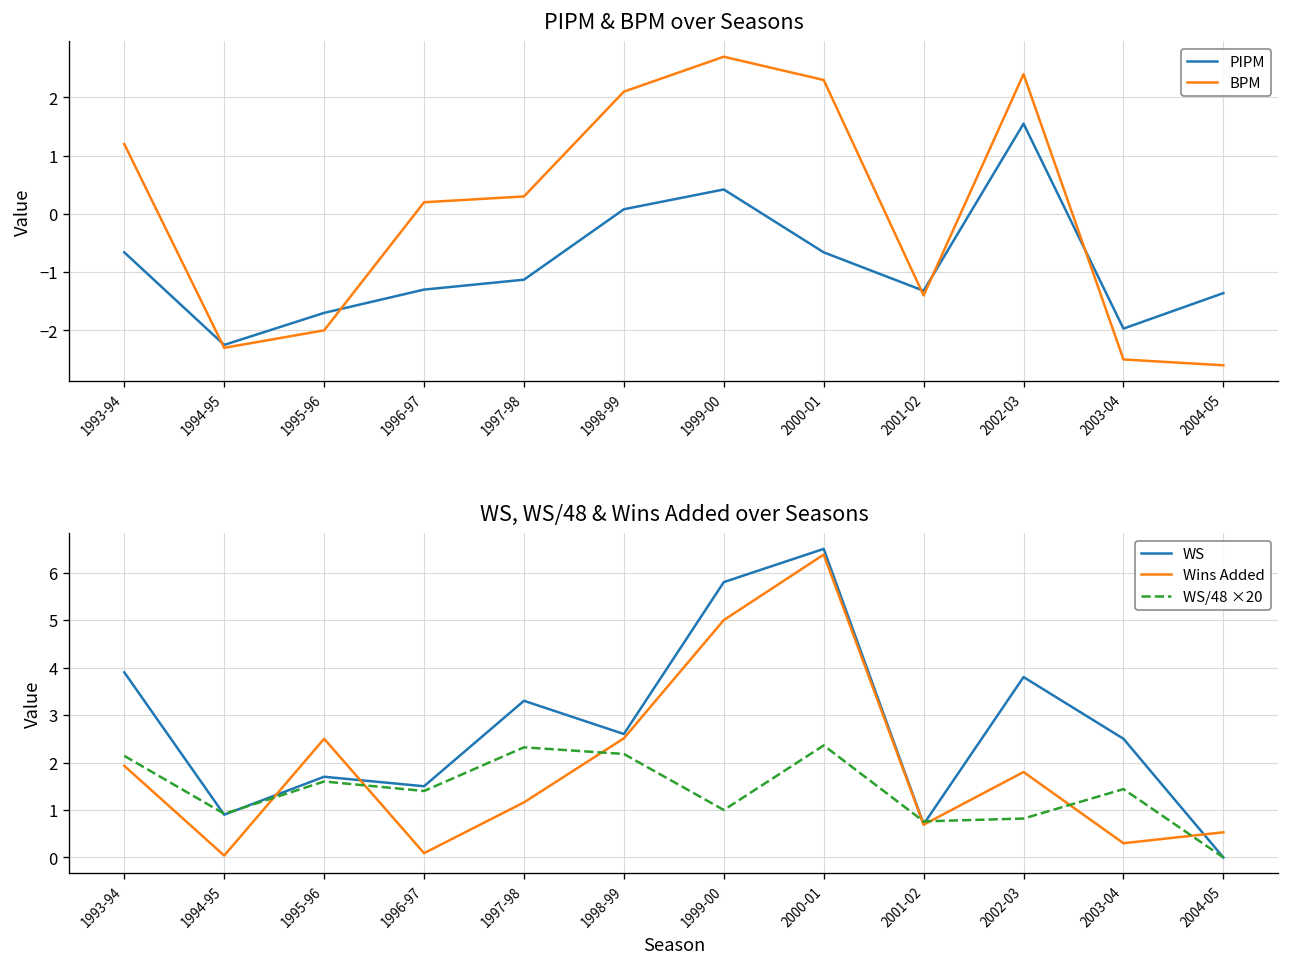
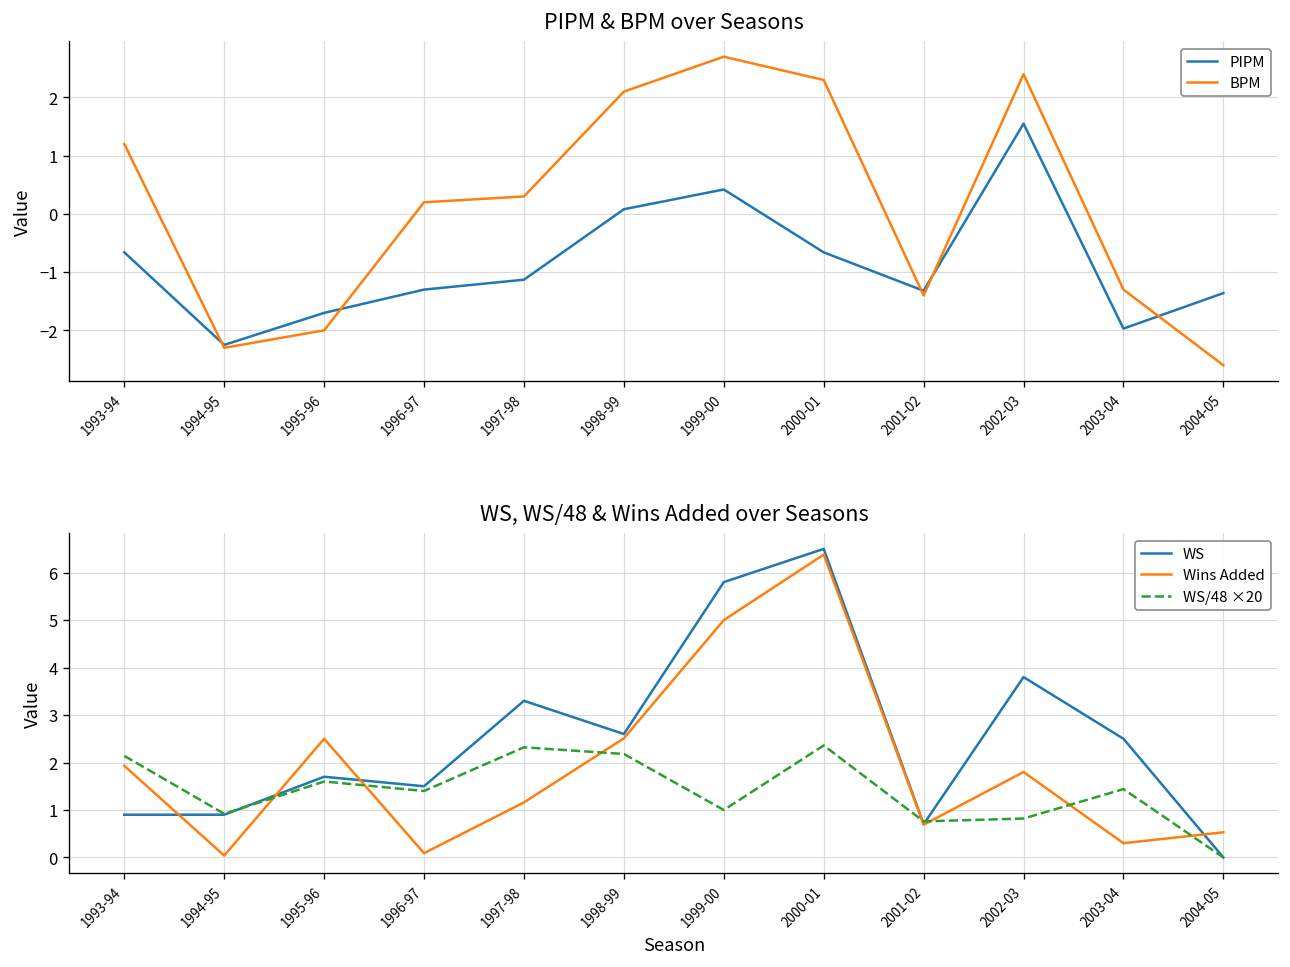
  {
    "PIPM & BPM over Seasons": {
      "PIPM": {
        "1993-94": -0.7,
        "1995-96": -1.7,
        "1996-97": -1.3,
        "1997-98": -1.1,
        "1998-99": 0.1,
        "1999-00": 0.4,
        "2000-01": -0.7,
        "2001-02": -1.3,
        "2002-03": 1.6,
        "2003-04": -2.0,
        "2004-05": -1.4
      },
      "BPM": {
        "1993-94": 1.2,
        "1995-96": -2.0,
        "1996-97": 0.2,
        "1997-98": 0.3,
        "1998-99": 2.1,
        "1999-00": 2.7,
        "2000-01": 2.3,
        "2001-02": -1.4,
        "2002-03": 2.4,
-       "2003-04": -2.5,
+       "2003-04": -1.3,
        "2004-05": -2.6
      }
    },
    "WS, WS/48 & Wins Added over Seasons": {
      "WS": {
-       "1993-94": 3.9,
+       "1993-94": 0.9,
        "1995-96": 1.7,
        "1996-97": 1.5,
        "1997-98": 3.3,
        "1998-99": 2.6,
        "1999-00": 5.8,
        "2000-01": 6.5,
        "2002-03": 3.8,
        "2003-04": 2.5
      },
      "Wins Added": {
        "1993-94": 1.9,
        "1994-95": 0.0,
        "1995-96": 2.5,
        "1996-97": 0.1,
        "1997-98": 1.2,
        "1998-99": 2.5,
        "1999-00": 5.0,
        "2000-01": 6.4,
        "2002-03": 1.8,
        "2003-04": 0.3,
        "2004-05": 0.5
      },
      "WS/48 ×20": {
        "1993-94": 2.1,
        "1995-96": 1.6,
        "1996-97": 1.4,
        "1997-98": 2.3,
        "1998-99": 2.2,
        "1999-00": 1.0,
        "2000-01": 2.4,
        "2002-03": 0.8,
        "2003-04": 1.4
      }
    }
  }
